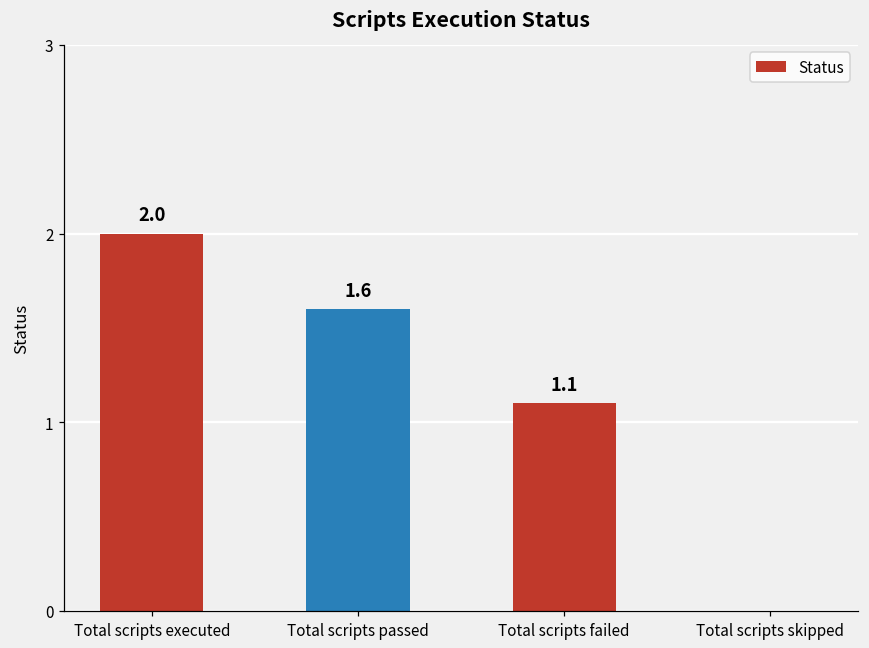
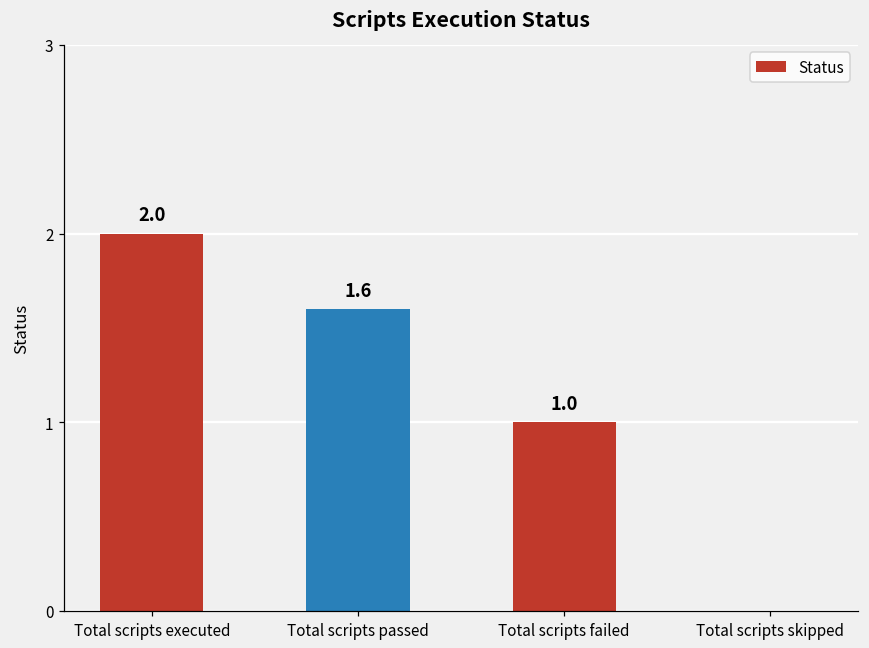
  {
    "Total scripts executed": 2.0,
    "Total scripts passed": 1.6,
-   "Total scripts failed": 1.1
+   "Total scripts failed": 1.0
  }
